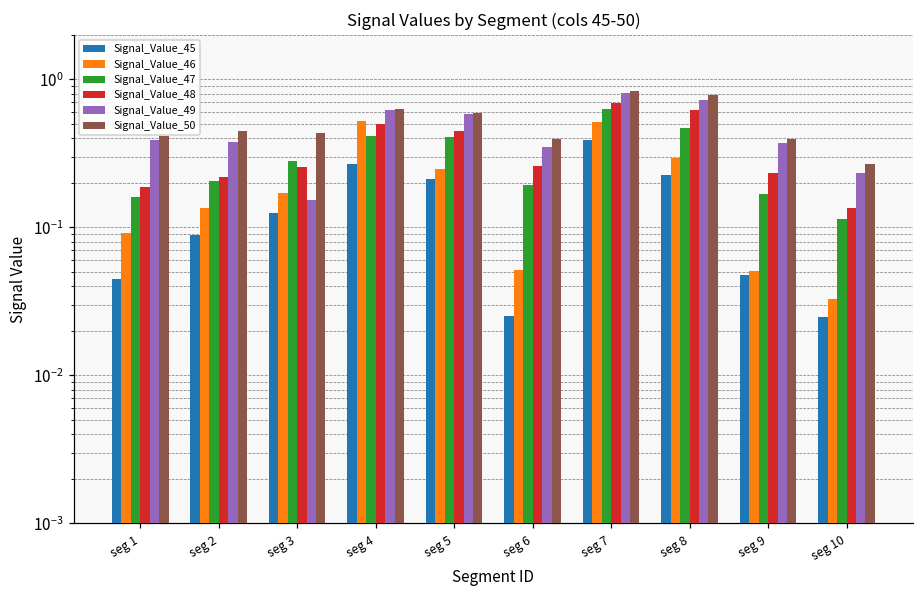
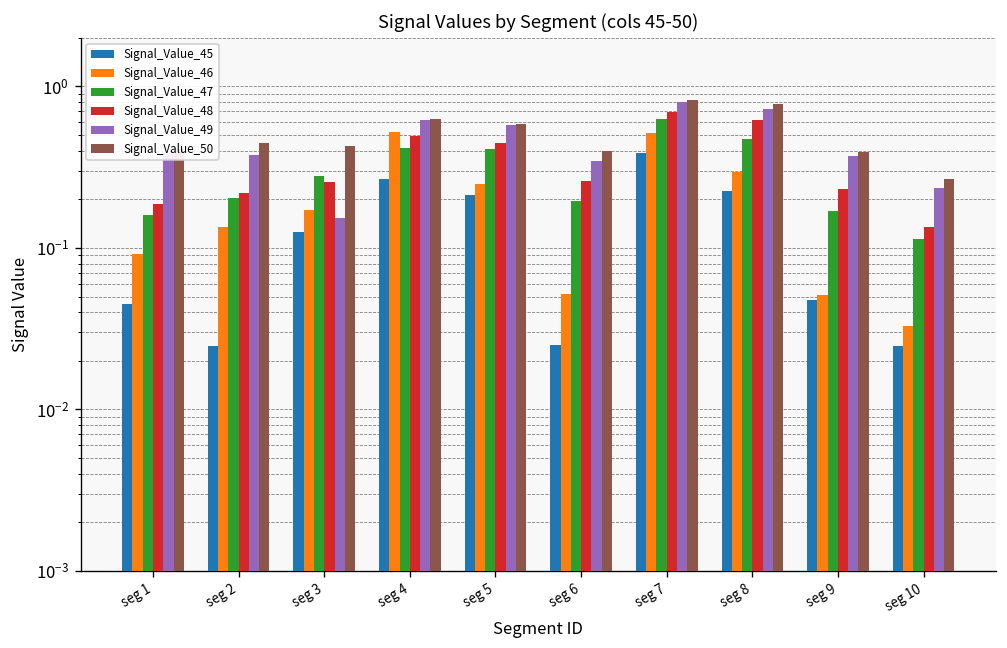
  {
    "Signal_Value_45": {
      "seg 1": 0.045,
-     "seg 2": 0.09,
+     "seg 2": 0.025,
      "seg 3": 0.12,
      "seg 4": 0.27,
      "seg 5": 0.21,
      "seg 6": 0.025,
      "seg 7": 0.39,
      "seg 8": 0.22,
      "seg 9": 0.048,
      "seg 10": 0.025
    },
    "Signal_Value_46": {
      "seg 1": 0.09,
      "seg 2": 0.14,
      "seg 3": 0.17,
      "seg 4": 0.52,
      "seg 5": 0.25,
      "seg 6": 0.052,
      "seg 7": 0.51,
      "seg 8": 0.29,
      "seg 9": 0.051,
      "seg 10": 0.033
    },
    "Signal_Value_47": {
      "seg 1": 0.16,
      "seg 2": 0.21,
      "seg 3": 0.28,
      "seg 4": 0.42,
      "seg 5": 0.41,
      "seg 6": 0.19,
      "seg 7": 0.6,
      "seg 8": 0.47,
      "seg 9": 0.17,
      "seg 10": 0.11
    },
    "Signal_Value_48": {
      "seg 1": 0.19,
      "seg 2": 0.22,
      "seg 3": 0.26,
      "seg 4": 0.50,
      "seg 5": 0.45,
      "seg 6": 0.26,
      "seg 7": 0.7,
      "seg 8": 0.6,
      "seg 9": 0.23,
      "seg 10": 0.13
    },
    "Signal_Value_49": {
      "seg 2": 0.38,
      "seg 3": 0.15,
      "seg 4": 0.6,
      "seg 5": 0.58,
      "seg 6": 0.35,
      "seg 7": 0.8,
      "seg 8": 0.7,
      "seg 9": 0.37,
      "seg 10": 0.23
    },
    "Signal_Value_50": {
      "seg 2": 0.45,
      "seg 3": 0.43,
      "seg 4": 0.6,
      "seg 5": 0.6,
      "seg 6": 0.40,
      "seg 7": 0.8,
      "seg 8": 0.8,
      "seg 9": 0.39,
      "seg 10": 0.27
    }
  }
